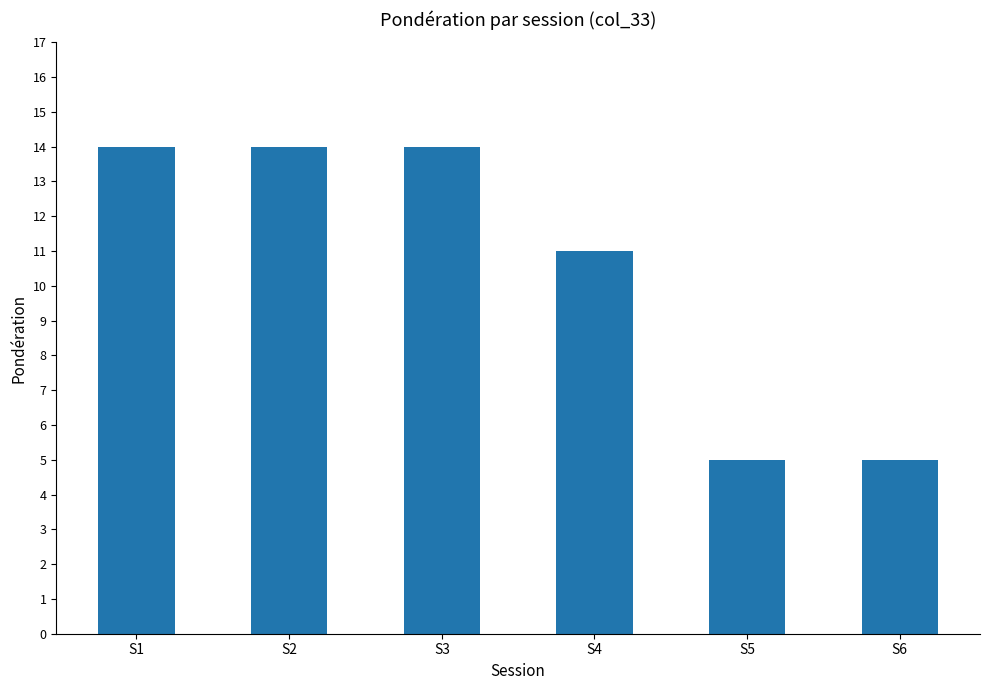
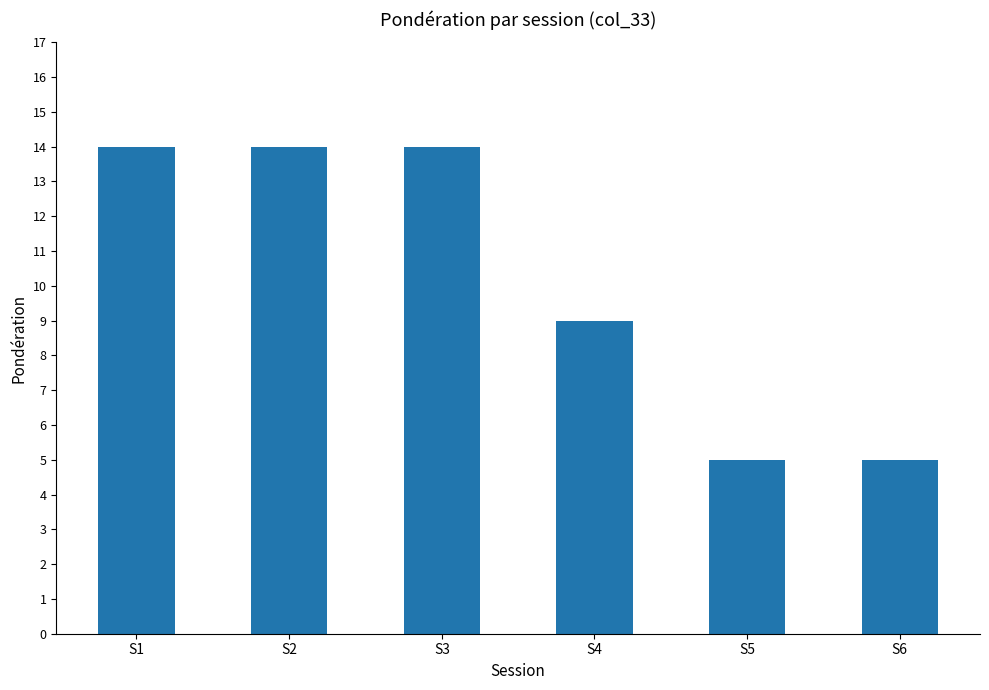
  {
    "S1": 14,
    "S2": 14,
    "S3": 14,
-   "S4": 11,
+   "S4": 9,
    "S5": 5,
    "S6": 5
  }
